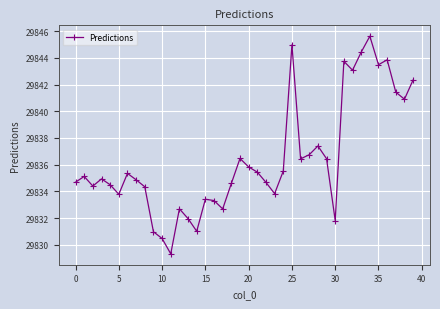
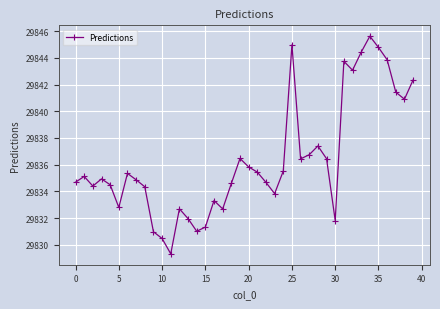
  {
    "0": 29834.7,
-   "5": 29833.8,
+   "5": 29832.8,
    "10": 29830.5,
-   "15": 29833.4,
+   "15": 29831.3,
    "20": 29835.8,
    "25": 29845.0,
    "30": 29831.8,
-   "35": 29843.5
+   "35": 29844.8
  }
